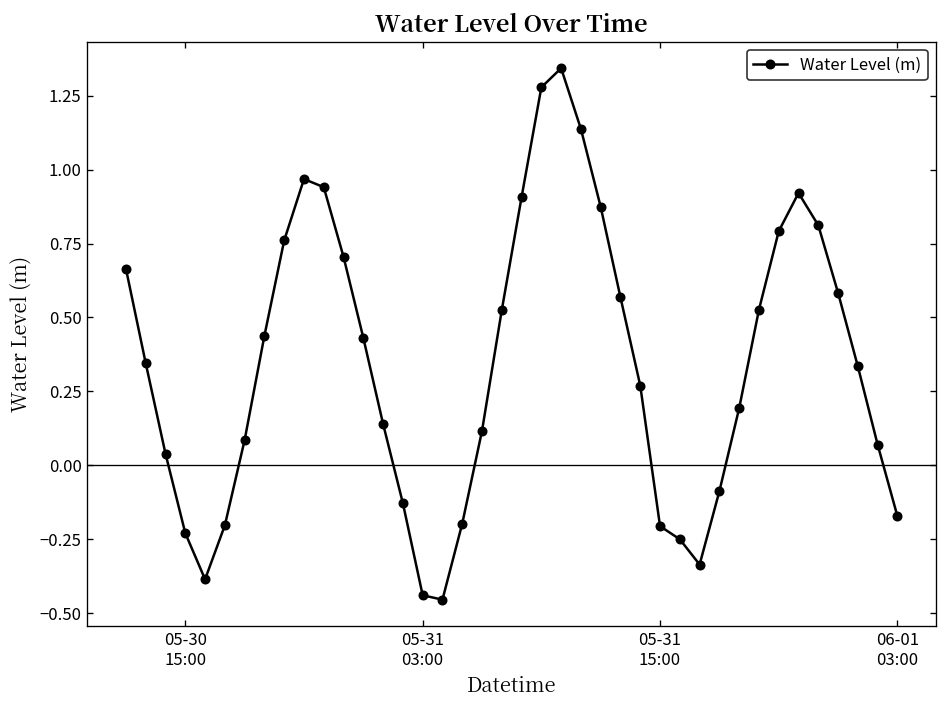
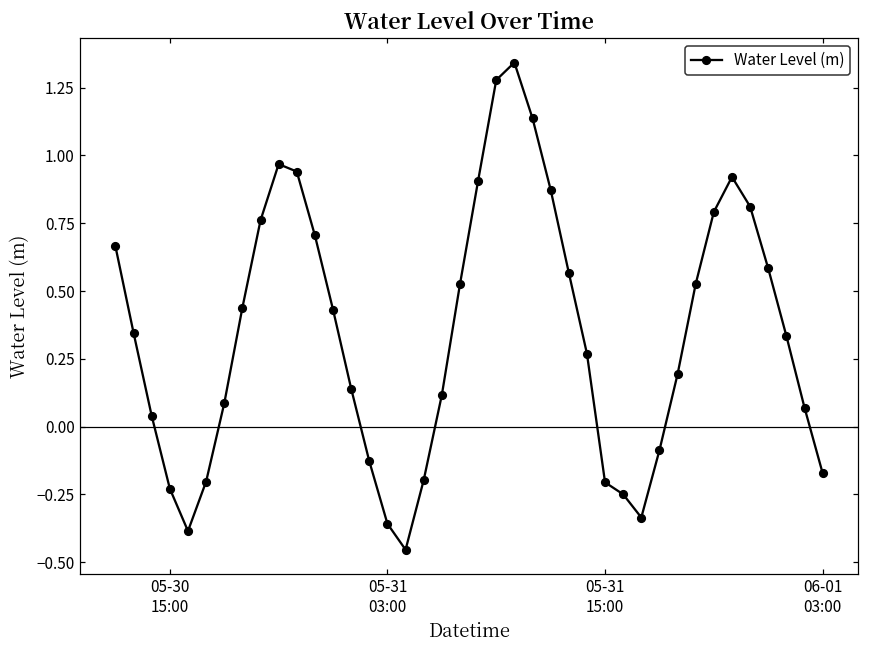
  {
    "05-30 15:00": -0.23,
-   "05-31 03:00": -0.44,
+   "05-31 03:00": -0.36,
    "05-31 15:00": -0.21,
    "06-01 03:00": -0.17
  }
